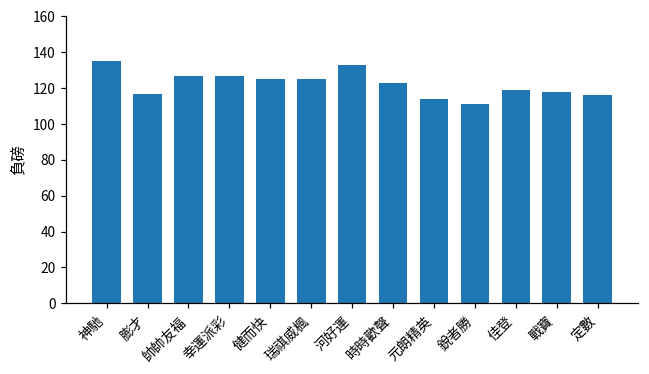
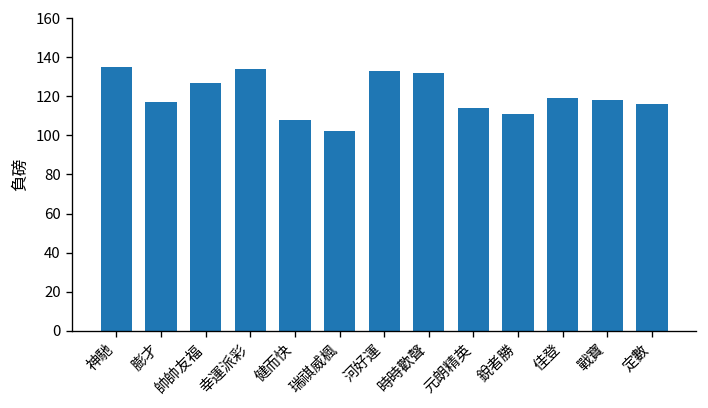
  {
    "神馳": 135,
    "膨才": 117,
    "帥帥友福": 127,
-   "幸運派彩": 127,
-   "健而快": 125,
-   "瑞祺威楓": 125,
+   "幸運派彩": 134,
+   "健而快": 108,
+   "瑞祺威楓": 102,
    "河好運": 133,
-   "時時歡聲": 123,
+   "時時歡聲": 132,
    "元朗精英": 114,
    "銳者勝": 111,
    "佳登": 119,
    "戰寶": 118,
    "定數": 116
  }
